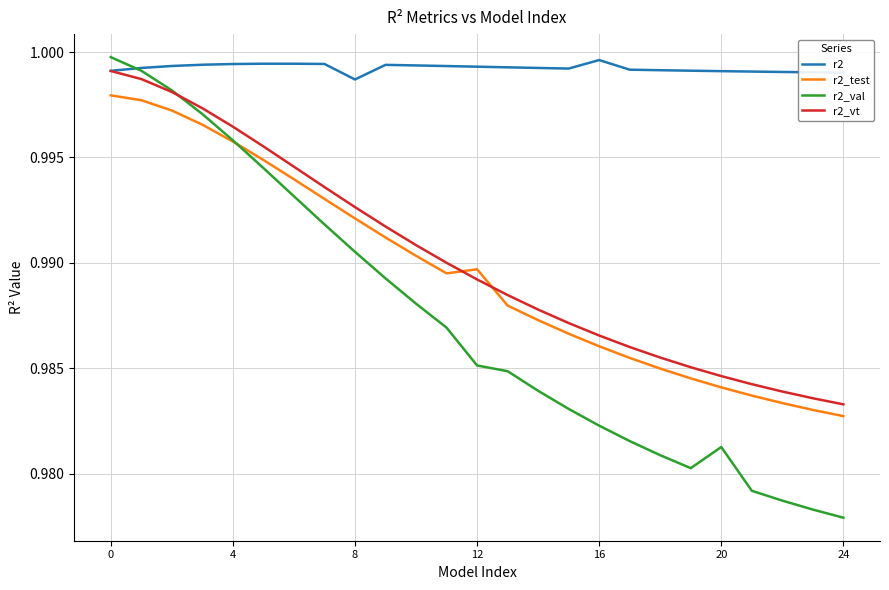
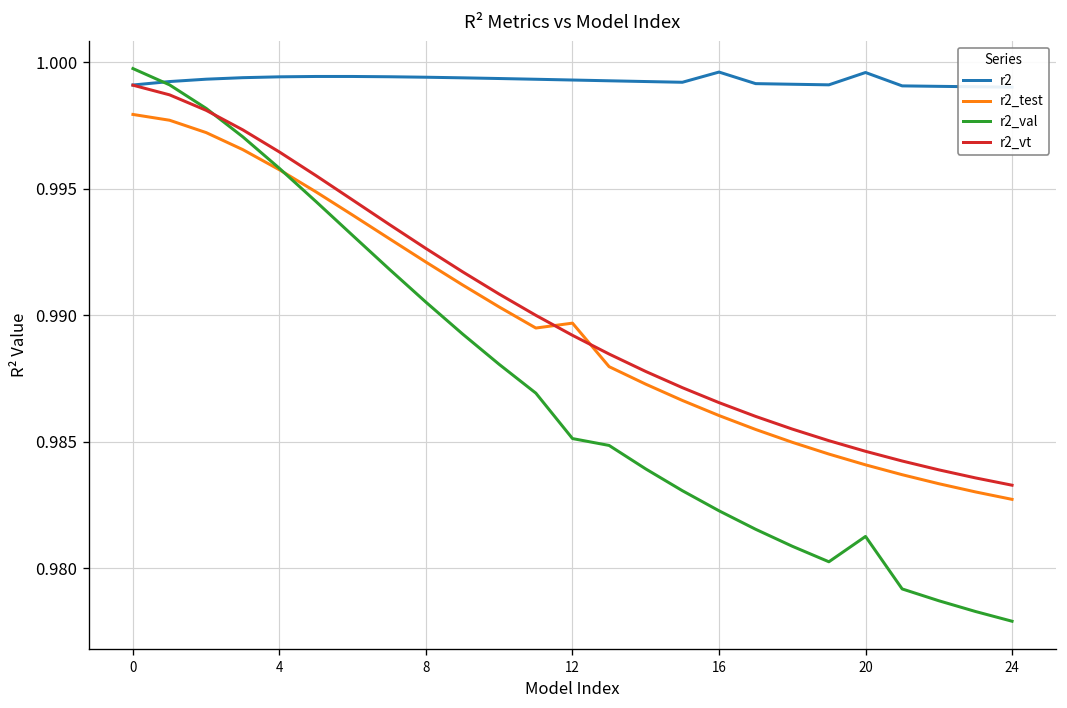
  {
    "r2": {
      "4": 0.9994,
-     "8": 0.9987,
+     "8": 0.9994,
      "12": 0.9993,
      "16": 0.9996,
-     "20": 0.9991
+     "20": 0.9996
    },
    "r2_test": {
      "0": 0.9979,
      "8": 0.9921,
      "12": 0.9897,
      "16": 0.9860,
      "20": 0.9841,
      "24": 0.9827
    },
    "r2_val": {
      "0": 0.9998,
      "8": 0.9905,
      "12": 0.9851,
      "16": 0.9823,
      "20": 0.9813,
      "24": 0.9779
    },
    "r2_vt": {
      "4": 0.9965,
      "8": 0.9926,
      "12": 0.9892,
      "16": 0.9866,
      "20": 0.9846,
      "24": 0.9833
    }
  }
